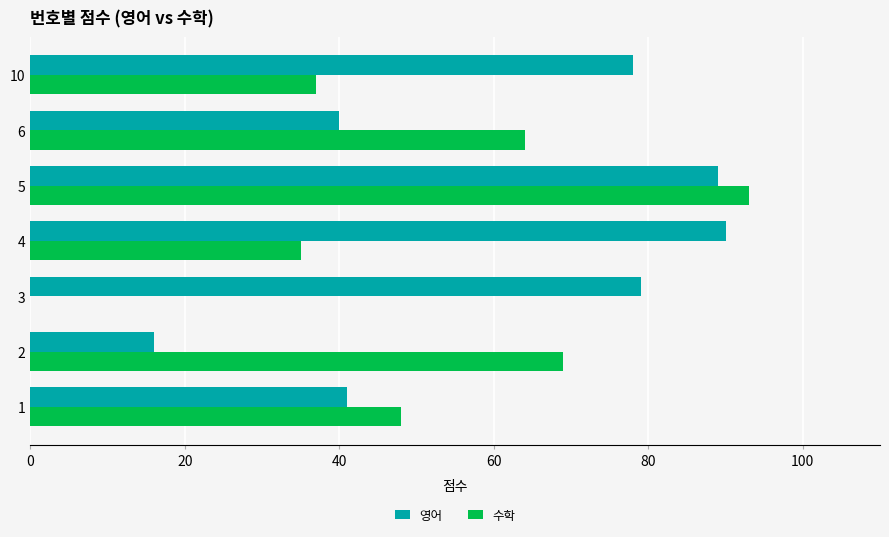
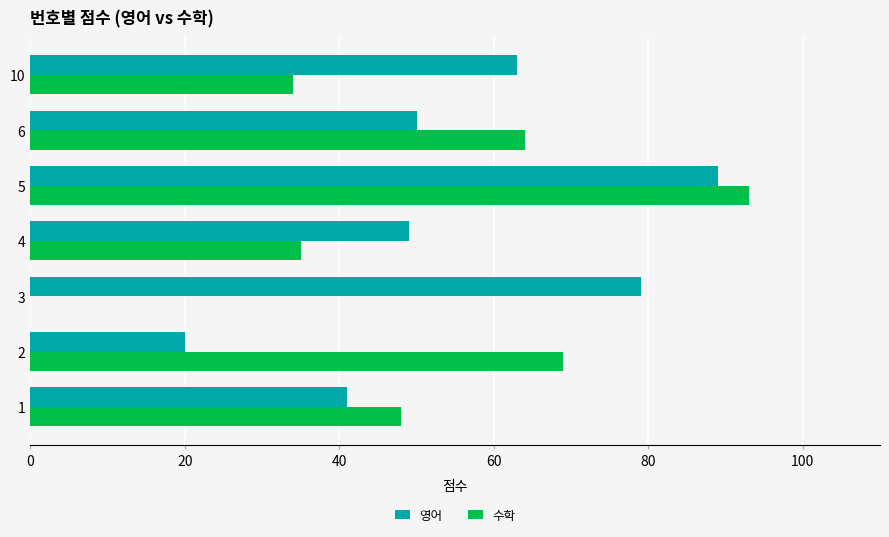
  {
    "영어": {
-     "10": 78,
-     "6": 40,
+     "10": 63,
+     "6": 50,
      "5": 89,
-     "4": 90,
+     "4": 49,
      "3": 79,
-     "2": 16,
+     "2": 20,
      "1": 41
    },
    "수학": {
-     "10": 37,
+     "10": 34,
      "6": 64,
      "5": 93,
      "4": 35,
      "3": 0,
      "2": 69,
      "1": 48
    }
  }
